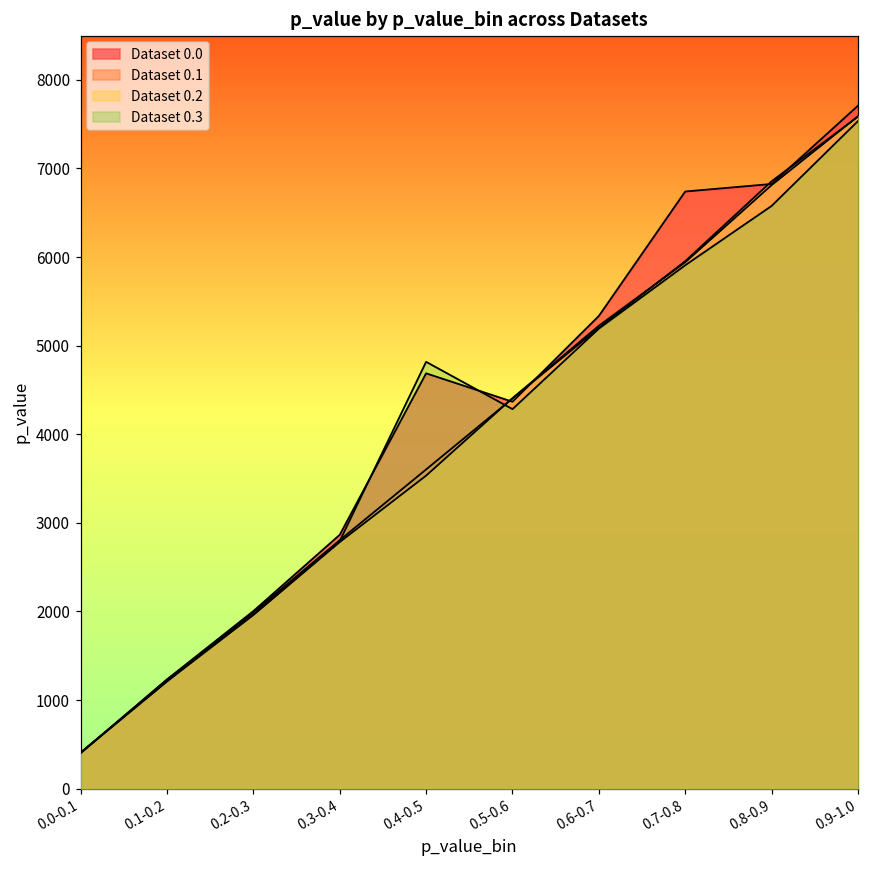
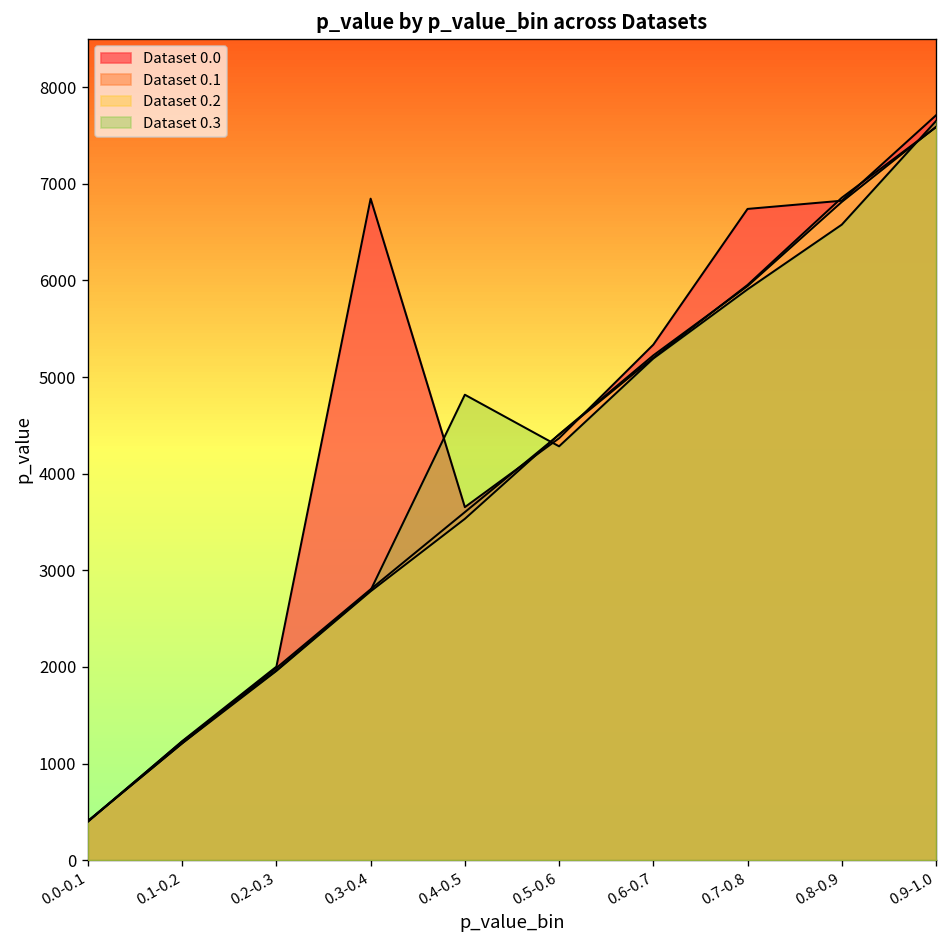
  {
    "Dataset 0.0": {
-     "0.3-0.4": 2900,
-     "0.4-0.5": 4700,
+     "0.3-0.4": 6800,
+     "0.4-0.5": 3700,
      "0.5-0.6": 4400,
      "0.6-0.7": 5300,
      "0.7-0.8": 6700,
      "0.9-1.0": 7700
    },
    "Dataset 0.3": {
      "0.4-0.5": 4800,
      "0.5-0.6": 4300,
      "0.7-0.8": 5900,
      "0.8-0.9": 6600,
-     "0.9-1.0": 7500
+     "0.9-1.0": 7600
    }
  }
